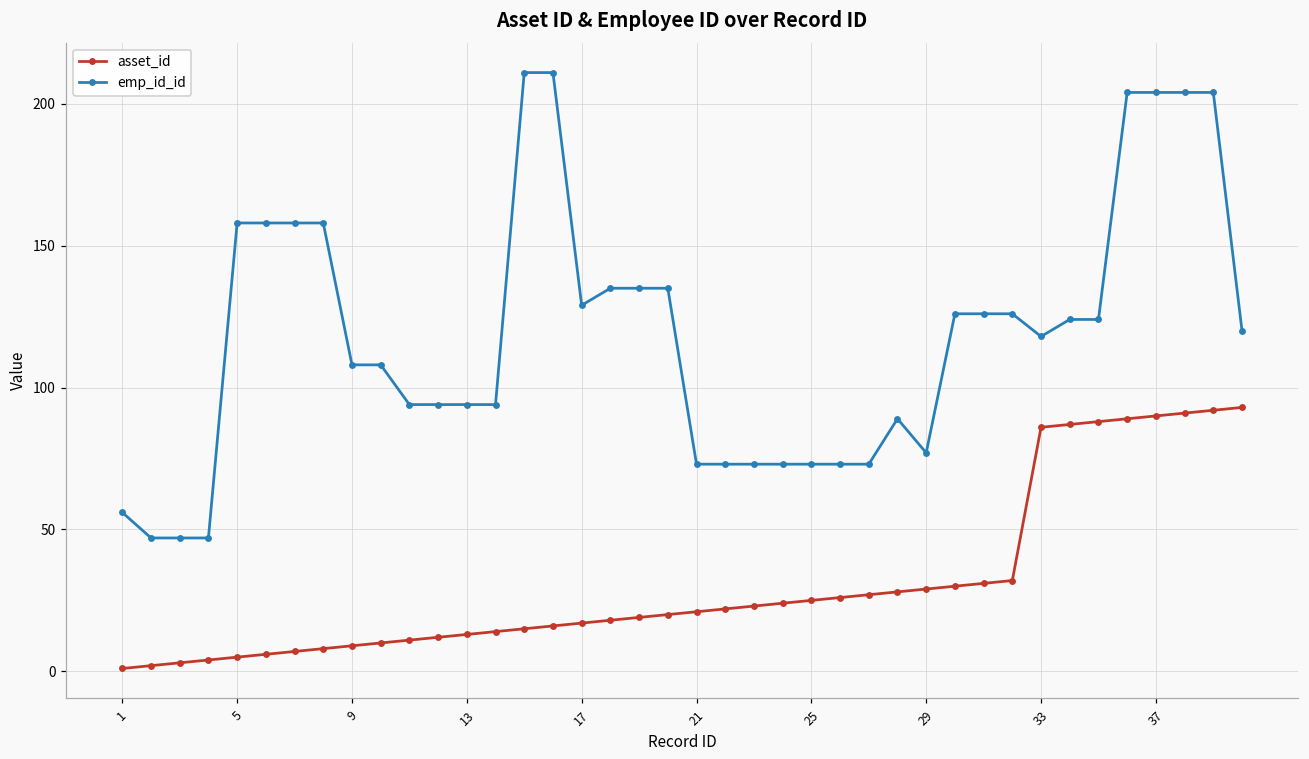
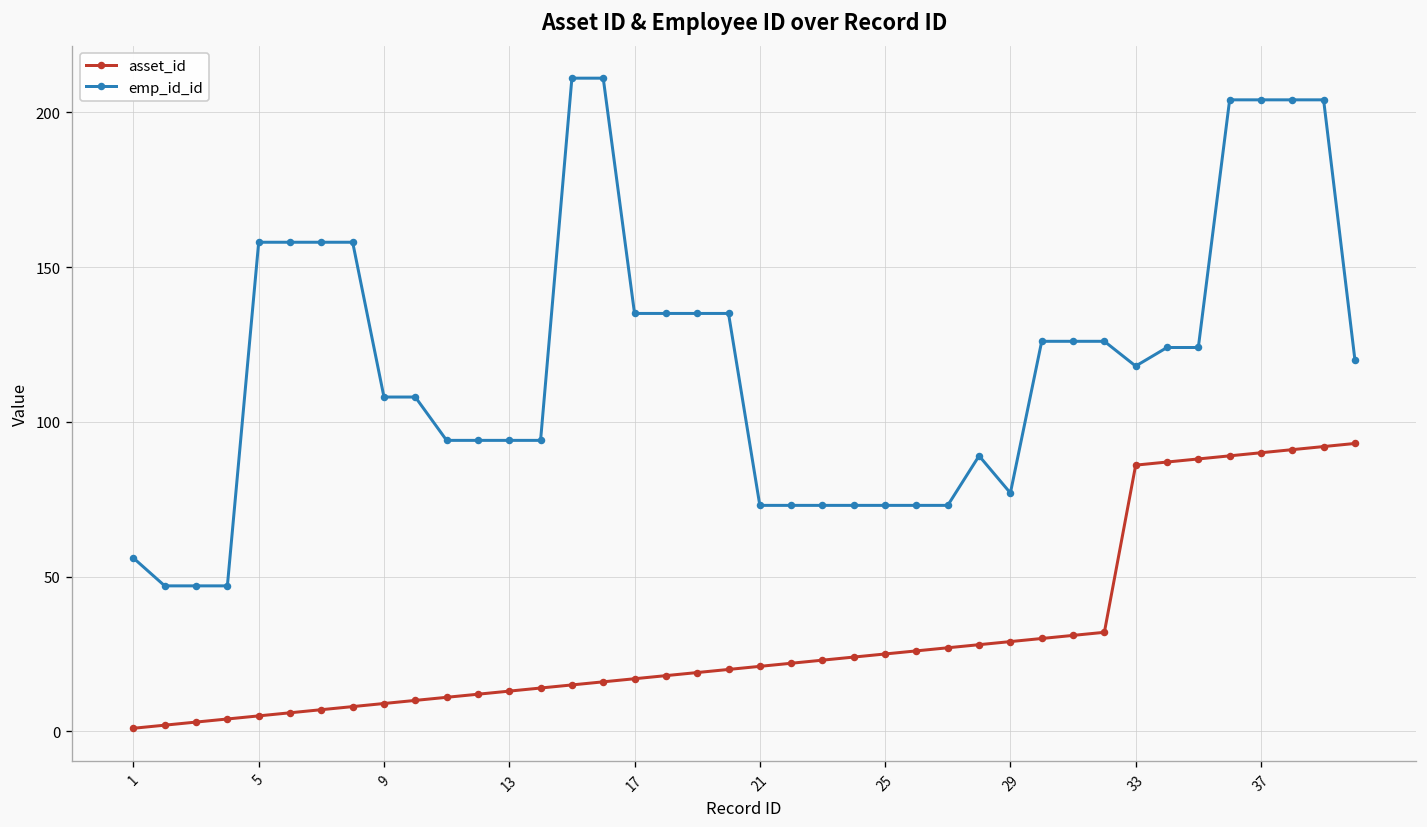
  {
    "asset_id": {
      "1": 1,
      "5": 5,
      "9": 9,
      "13": 13,
      "17": 17,
      "21": 21,
      "25": 25,
      "29": 29,
      "33": 86,
      "37": 90
    },
    "emp_id_id": {
      "1": 56,
      "5": 158,
      "9": 108,
      "13": 94,
-     "17": 129,
+     "17": 135,
      "21": 73,
      "25": 73,
      "29": 77,
      "33": 118,
      "37": 204
    }
  }
